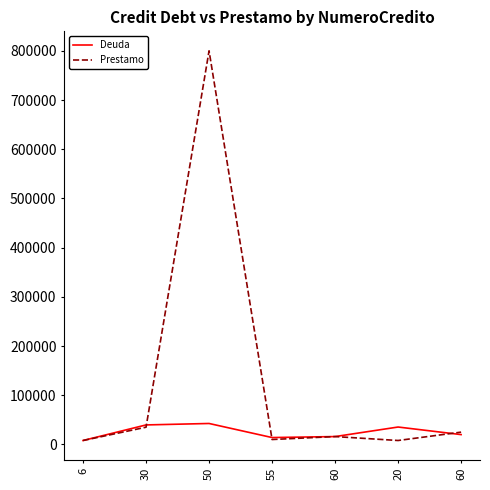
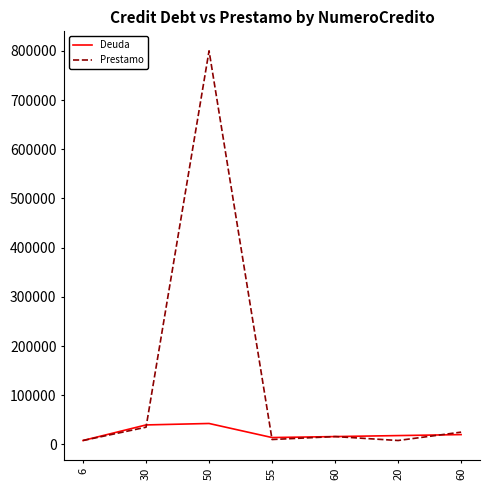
  {
    "Deuda": {
      "50": 40000,
-     "20": 40000
+     "20": 20000
    },
    "Prestamo": {
      "50": 800000,
      "20": 10000
    }
  }
